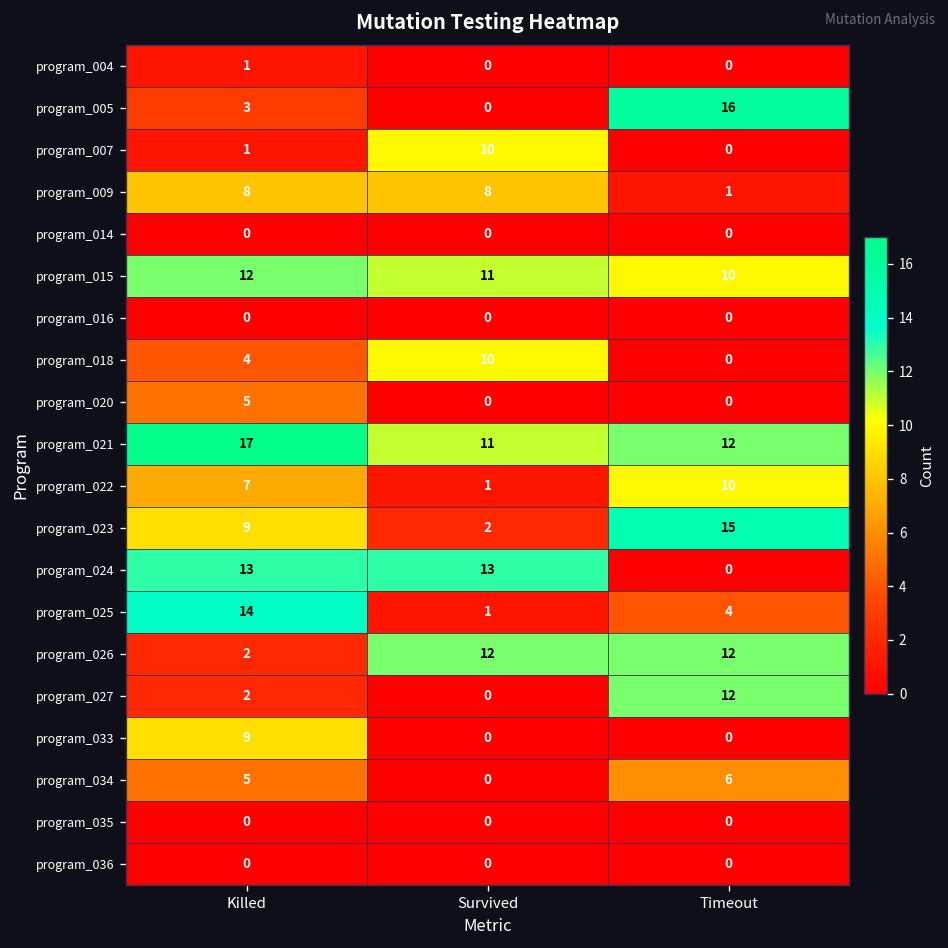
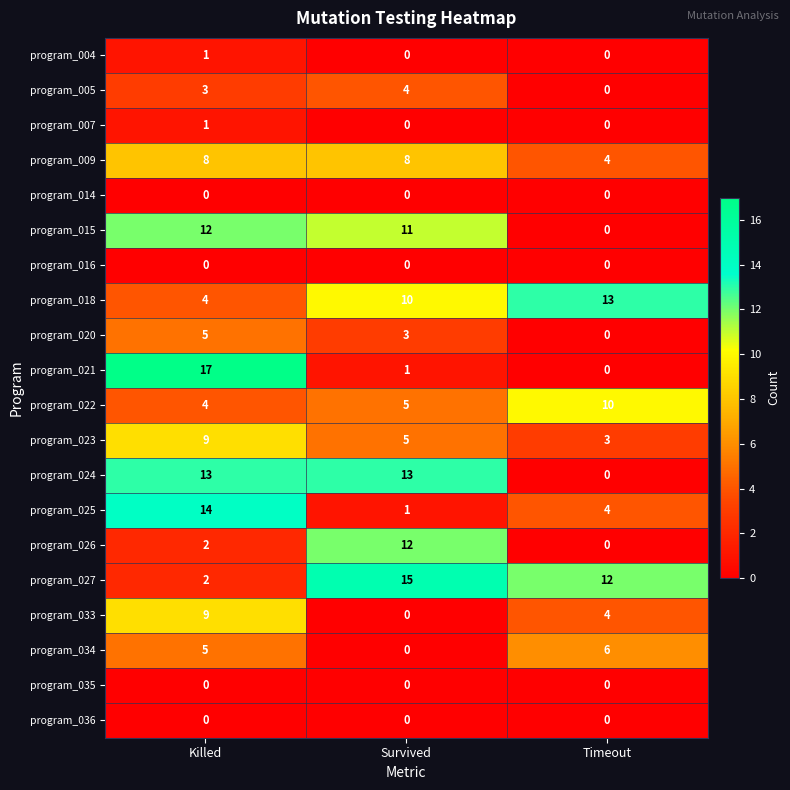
  {
    "program_004": {
      "Killed": 1,
      "Survived": 0,
      "Timeout": 0
    },
    "program_005": {
      "Killed": 3,
-     "Survived": 0,
-     "Timeout": 16
+     "Survived": 4,
+     "Timeout": 0
    },
    "program_007": {
      "Killed": 1,
-     "Survived": 10,
+     "Survived": 0,
      "Timeout": 0
    },
    "program_009": {
      "Killed": 8,
      "Survived": 8,
-     "Timeout": 1
+     "Timeout": 4
    },
    "program_014": {
      "Killed": 0,
      "Survived": 0,
      "Timeout": 0
    },
    "program_015": {
      "Killed": 12,
      "Survived": 11,
-     "Timeout": 10
+     "Timeout": 0
    },
    "program_016": {
      "Killed": 0,
      "Survived": 0,
      "Timeout": 0
    },
    "program_018": {
      "Killed": 4,
      "Survived": 10,
-     "Timeout": 0
+     "Timeout": 13
    },
    "program_020": {
      "Killed": 5,
-     "Survived": 0,
+     "Survived": 3,
      "Timeout": 0
    },
    "program_021": {
      "Killed": 17,
-     "Survived": 11,
-     "Timeout": 12
+     "Survived": 1,
+     "Timeout": 0
    },
    "program_022": {
-     "Killed": 7,
-     "Survived": 1,
+     "Killed": 4,
+     "Survived": 5,
      "Timeout": 10
    },
    "program_023": {
      "Killed": 9,
-     "Survived": 2,
-     "Timeout": 15
+     "Survived": 5,
+     "Timeout": 3
    },
    "program_024": {
      "Killed": 13,
      "Survived": 13,
      "Timeout": 0
    },
    "program_025": {
      "Killed": 14,
      "Survived": 1,
      "Timeout": 4
    },
    "program_026": {
      "Killed": 2,
      "Survived": 12,
-     "Timeout": 12
+     "Timeout": 0
    },
    "program_027": {
      "Killed": 2,
-     "Survived": 0,
+     "Survived": 15,
      "Timeout": 12
    },
    "program_033": {
      "Killed": 9,
      "Survived": 0,
-     "Timeout": 0
+     "Timeout": 4
    },
    "program_034": {
      "Killed": 5,
      "Survived": 0,
      "Timeout": 6
    },
    "program_035": {
      "Killed": 0,
      "Survived": 0,
      "Timeout": 0
    },
    "program_036": {
      "Killed": 0,
      "Survived": 0,
      "Timeout": 0
    }
  }
